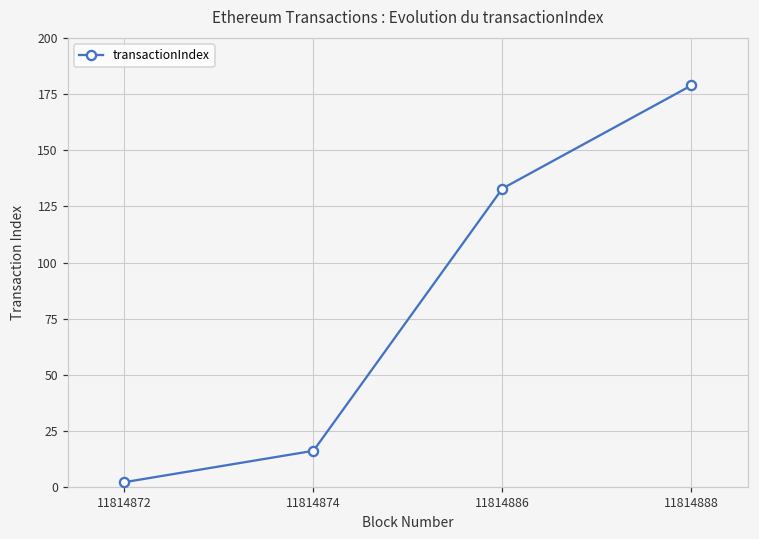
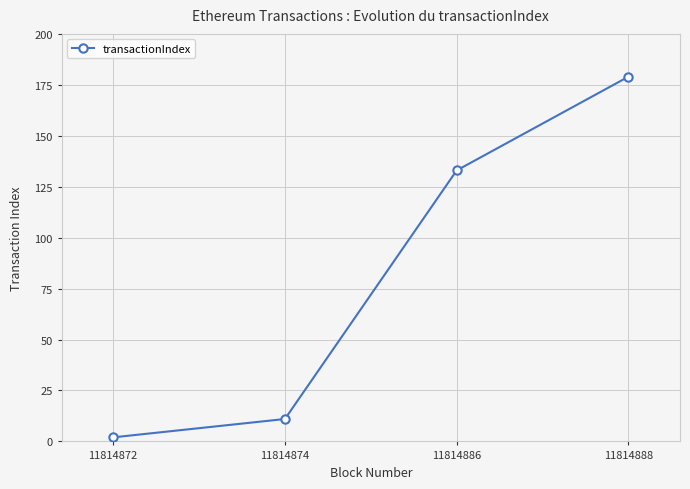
  {
    "11814872": 2,
-   "11814874": 16,
+   "11814874": 11,
    "11814886": 133,
    "11814888": 179
  }
